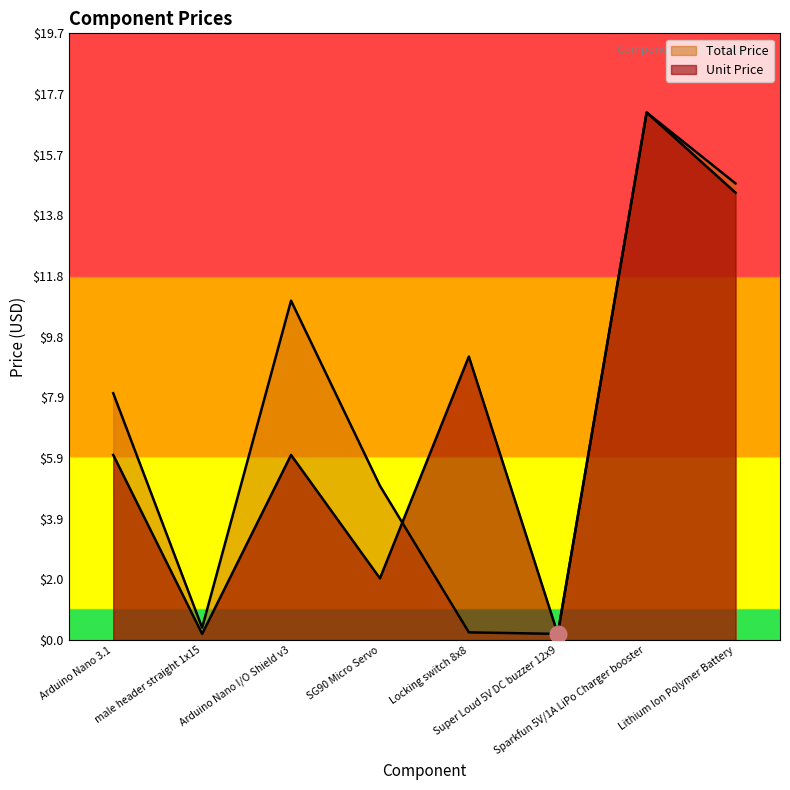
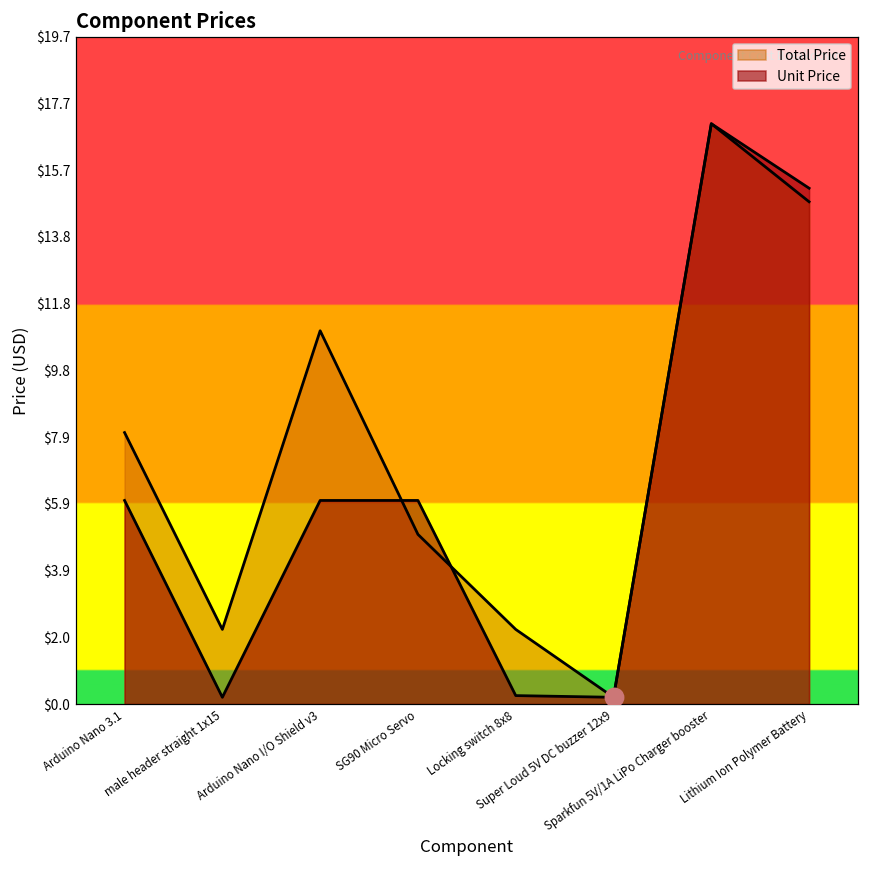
  {
    "Total Price": {
      "Arduino Nano 3.1": "$8.0",
-     "male header straight 1x15": "$0.4",
+     "male header straight 1x15": "$2.2",
      "Arduino Nano I/O Shield v3": "$11.0",
      "SG90 Micro Servo": "$5.0",
-     "Locking switch 8x8": "$0.3",
+     "Locking switch 8x8": "$2.2",
      "Lithium Ion Polymer Battery": "$14.8"
    },
    "Unit Price": {
      "Arduino Nano 3.1": "$6.0",
      "male header straight 1x15": "$0.2",
      "Arduino Nano I/O Shield v3": "$6.0",
-     "SG90 Micro Servo": "$2",
-     "Locking switch 8x8": "$9.2",
-     "Lithium Ion Polymer Battery": "$14.5"
+     "SG90 Micro Servo": "$6",
+     "Locking switch 8x8": "$0.3",
+     "Lithium Ion Polymer Battery": "$15.2"
    }
  }
